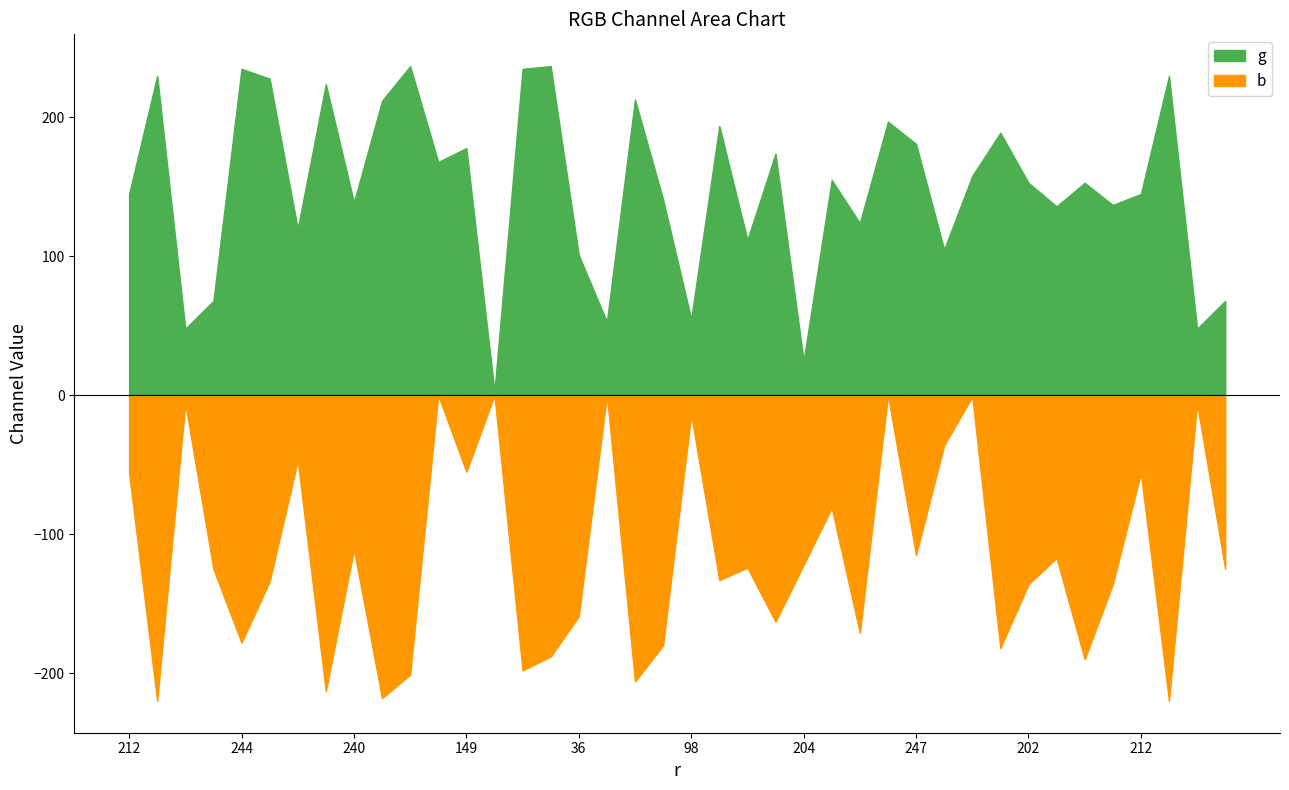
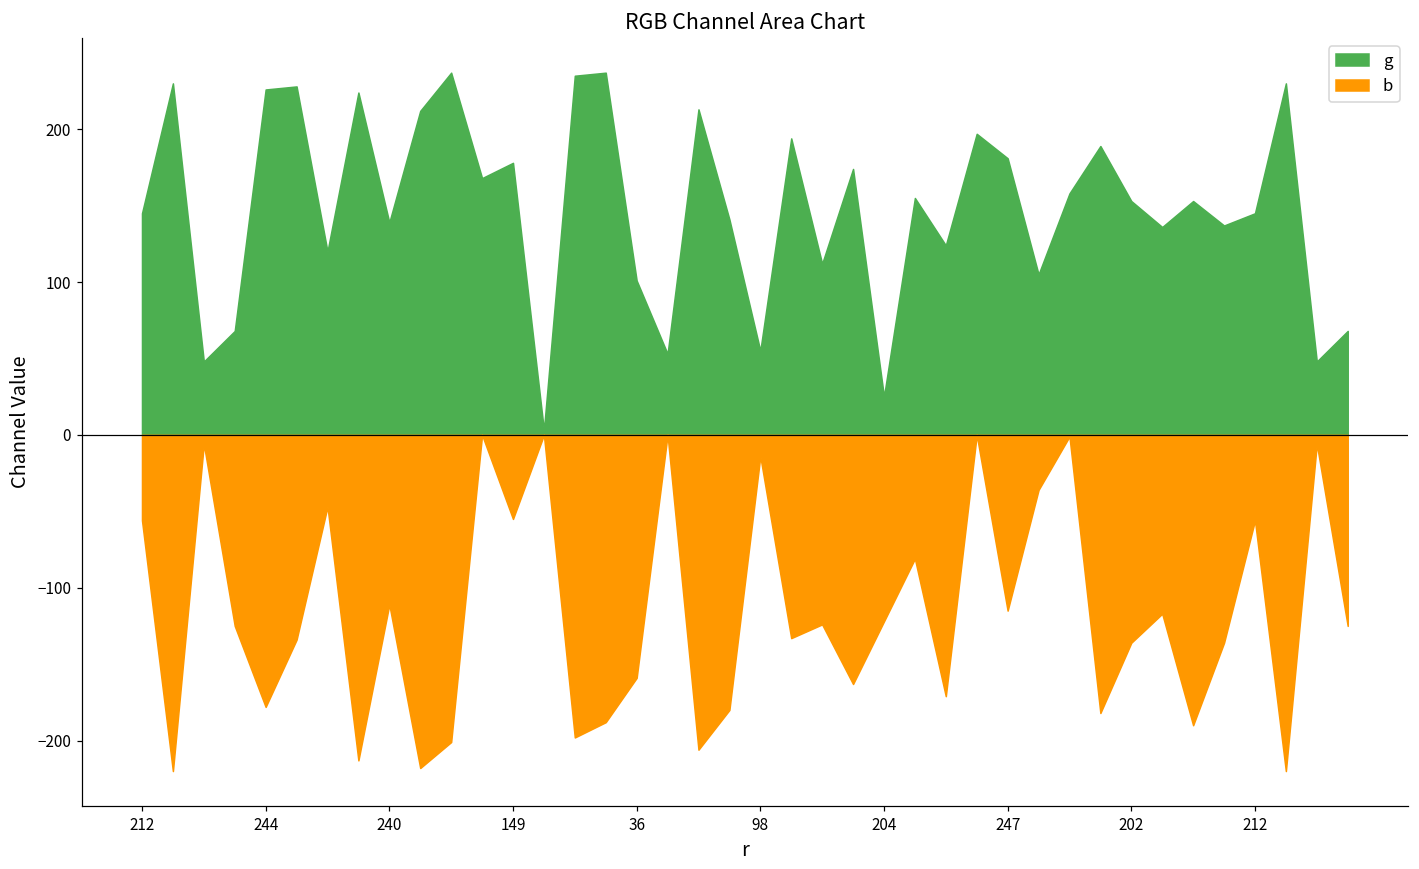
  {
    "g": {
-     "244": 235,
+     "244": 226,
      "240": 139,
      "149": 178,
      "36": 101,
      "98": 55,
      "204": 25,
      "247": 181,
      "202": 153
    }
  }
